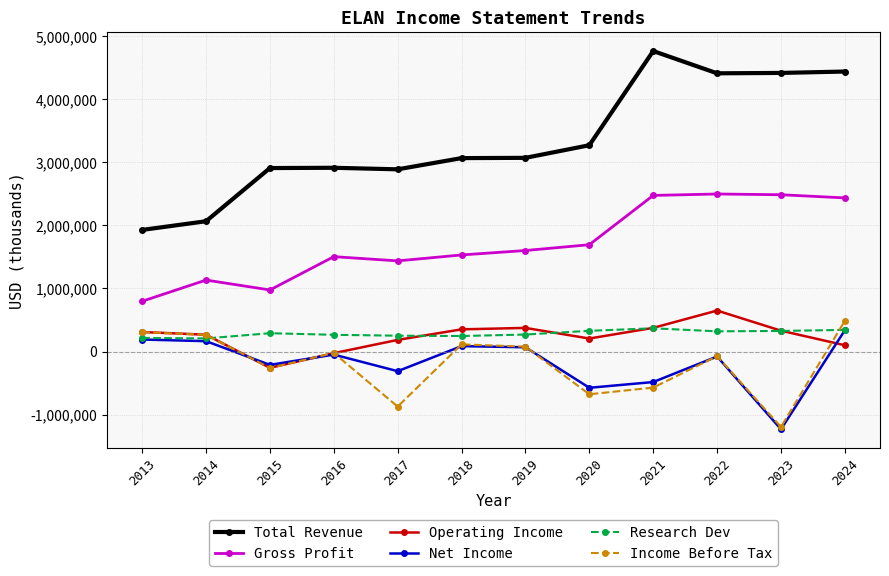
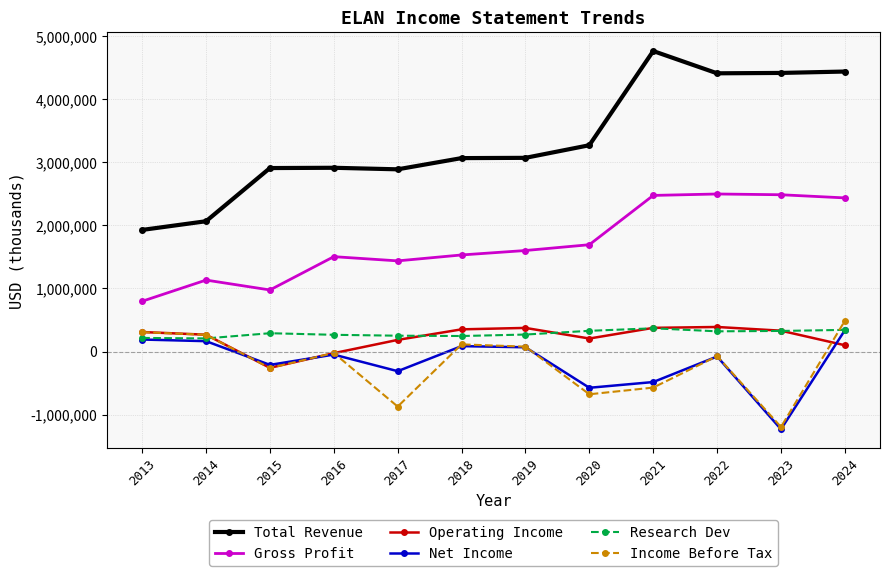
  {
    "Total Revenue": {
      "2013": "1,900,000",
      "2014": "2,100,000",
      "2015": "2,900,000",
      "2016": "2,900,000",
      "2017": "2,900,000",
      "2018": "3,100,000",
      "2019": "3,100,000",
      "2020": "3,300,000",
      "2021": "4,800,000",
      "2022": "4,400,000",
      "2023": "4,400,000",
      "2024": "4,400,000"
    },
    "Gross Profit": {
      "2013": "800,000",
      "2014": "1,100,000",
      "2015": "1,000,000",
      "2016": "1,500,000",
      "2017": "1,400,000",
      "2018": "1,500,000",
      "2019": "1,600,000",
      "2020": "1,700,000",
      "2021": "2,500,000",
      "2022": "2,500,000",
      "2023": "2,500,000",
      "2024": "2,400,000"
    },
    "Operating Income": {
      "2017": "200,000",
      "2018": "400,000",
      "2019": "400,000",
      "2020": "200,000",
-     "2022": "600,000",
+     "2022": "400,000",
      "2024": "100,000"
    },
    "Net Income": {
      "2014": "200,000",
      "2015": "-200,000",
      "2017": "-300,000",
      "2020": "-600,000",
      "2021": "-500,000"
    },
    "Research Dev": {
      "2014": "200,000",
      "2015": "300,000",
      "2016": "300,000",
      "2017": "300,000",
      "2018": "200,000",
      "2019": "300,000",
      "2020": "300,000",
      "2022": "300,000"
    },
    "Income Before Tax": {
      "2017": "-900,000",
      "2020": "-700,000",
      "2021": "-600,000",
      "2024": "500,000"
    }
  }
